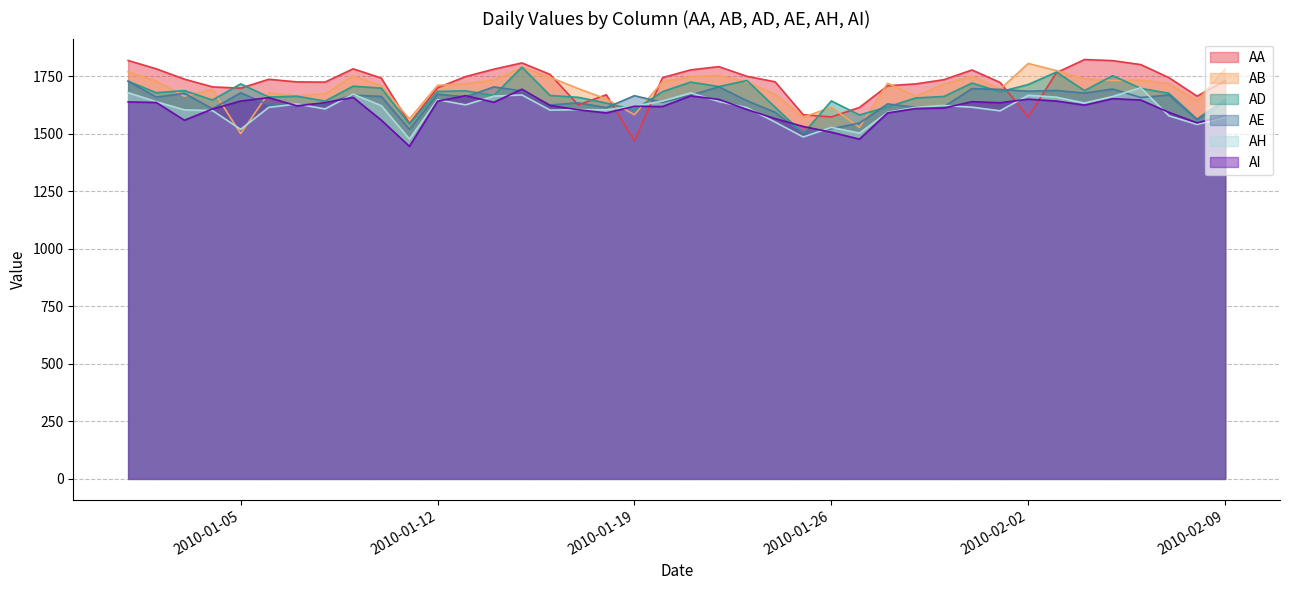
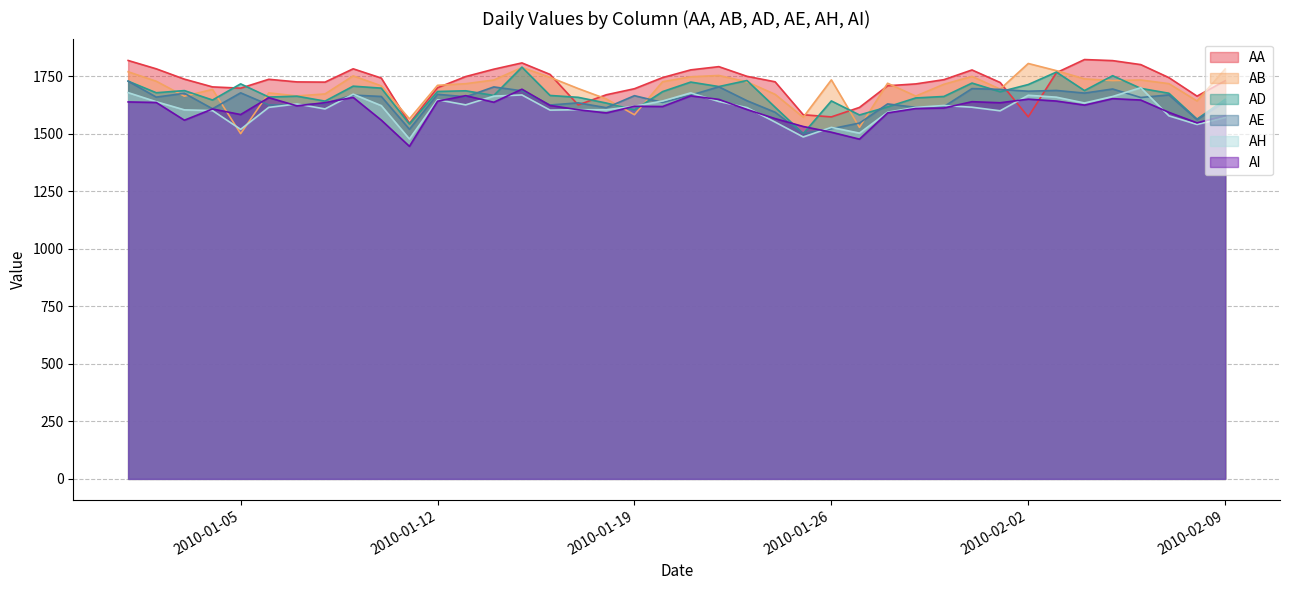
  {
    "AA": {
      "2010-01-05": 1700,
-     "2010-01-19": 1470,
+     "2010-01-19": 1700,
      "2010-01-26": 1570,
      "2010-02-02": 1570
    },
    "AB": {
      "2010-01-05": 1500,
      "2010-01-19": 1580,
-     "2010-01-26": 1620,
+     "2010-01-26": 1730,
      "2010-02-02": 1810
    },
    "AH": {
      "2010-01-05": 1520,
      "2010-02-02": 1670
    },
    "AI": {
-     "2010-01-05": 1640,
+     "2010-01-05": 1580,
      "2010-01-26": 1510,
      "2010-02-02": 1650
    }
  }
